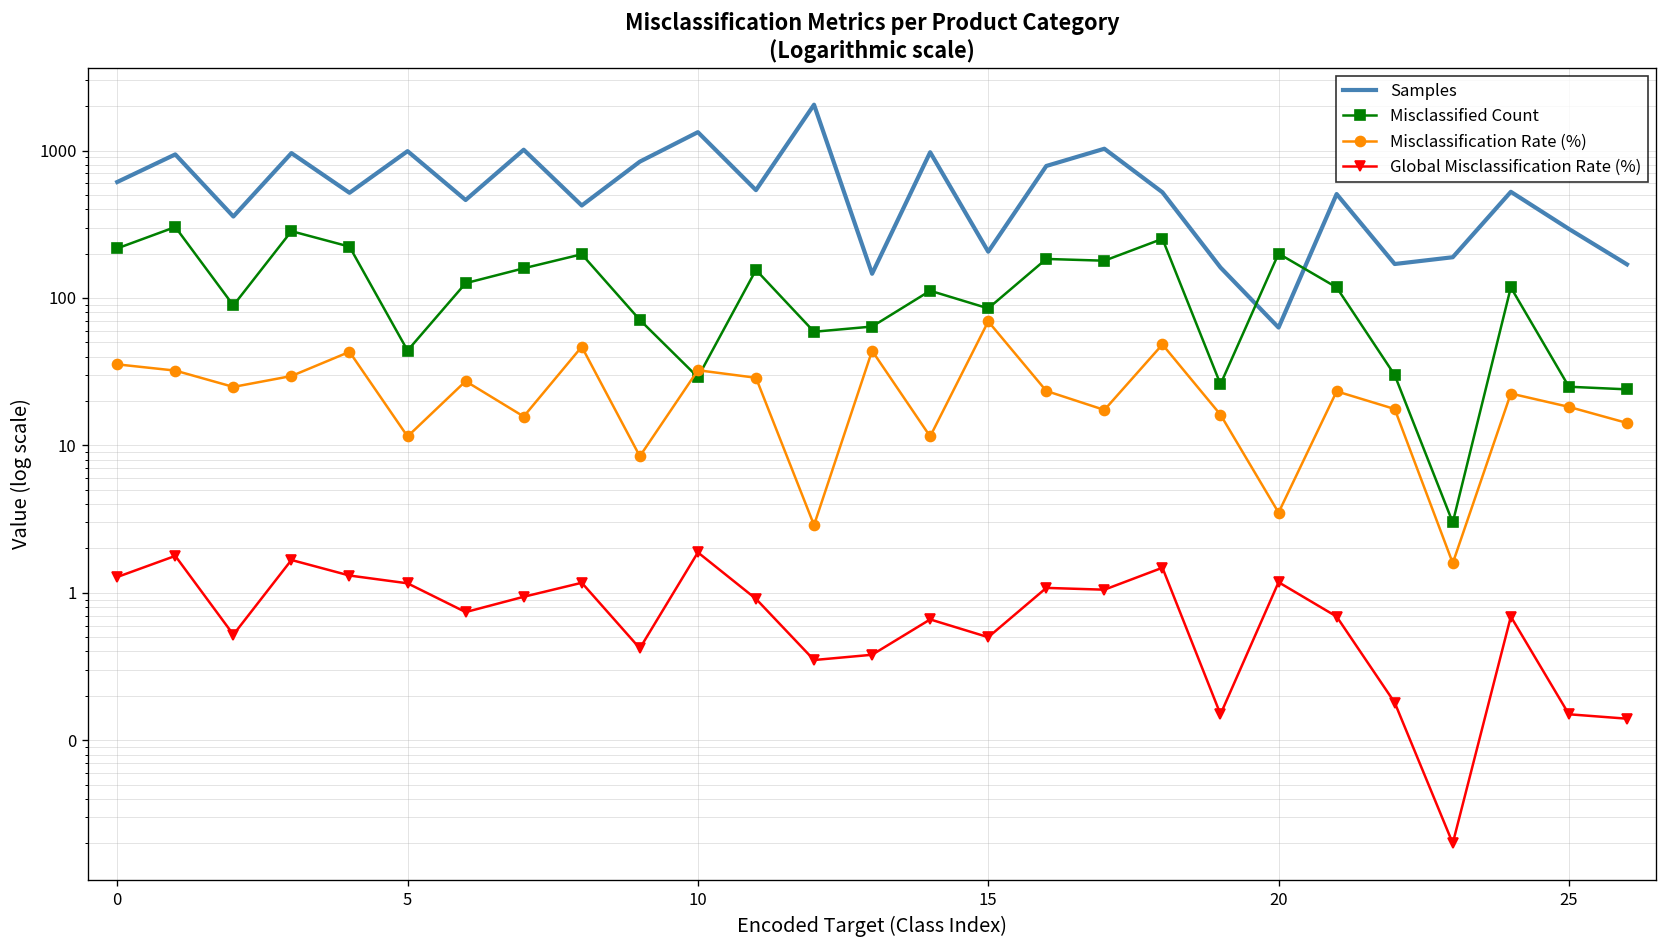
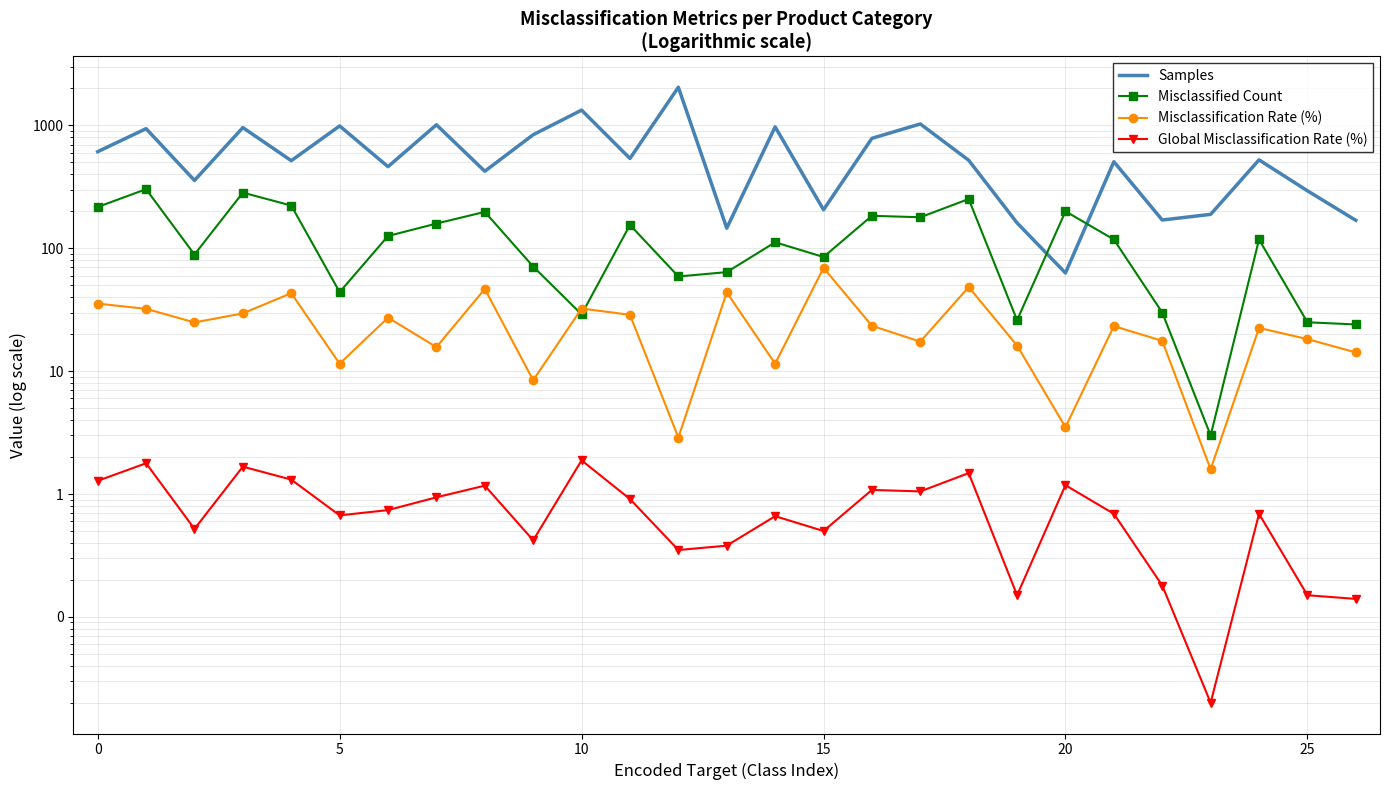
  {
    "Samples": {
      "0": 600,
      "5": 1000,
      "10": 1300,
      "15": 210,
      "20": 60,
      "25": 290
    },
    "Misclassified Count": {
      "0": 220,
      "5": 44,
      "10": 29,
      "15": 90,
      "20": 200,
      "25": 25
    },
    "Misclassification Rate (%)": {
      "0": 35,
      "5": 12,
      "10": 32,
      "15": 70,
      "20": 3.5,
      "25": 18
    },
    "Global Misclassification Rate (%)": {
      "0": 1.3,
-     "5": 1.2,
+     "5": 0.7,
      "10": 1.9,
      "15": 0.5,
      "20": 1.2,
      "25": 0.15
    }
  }
